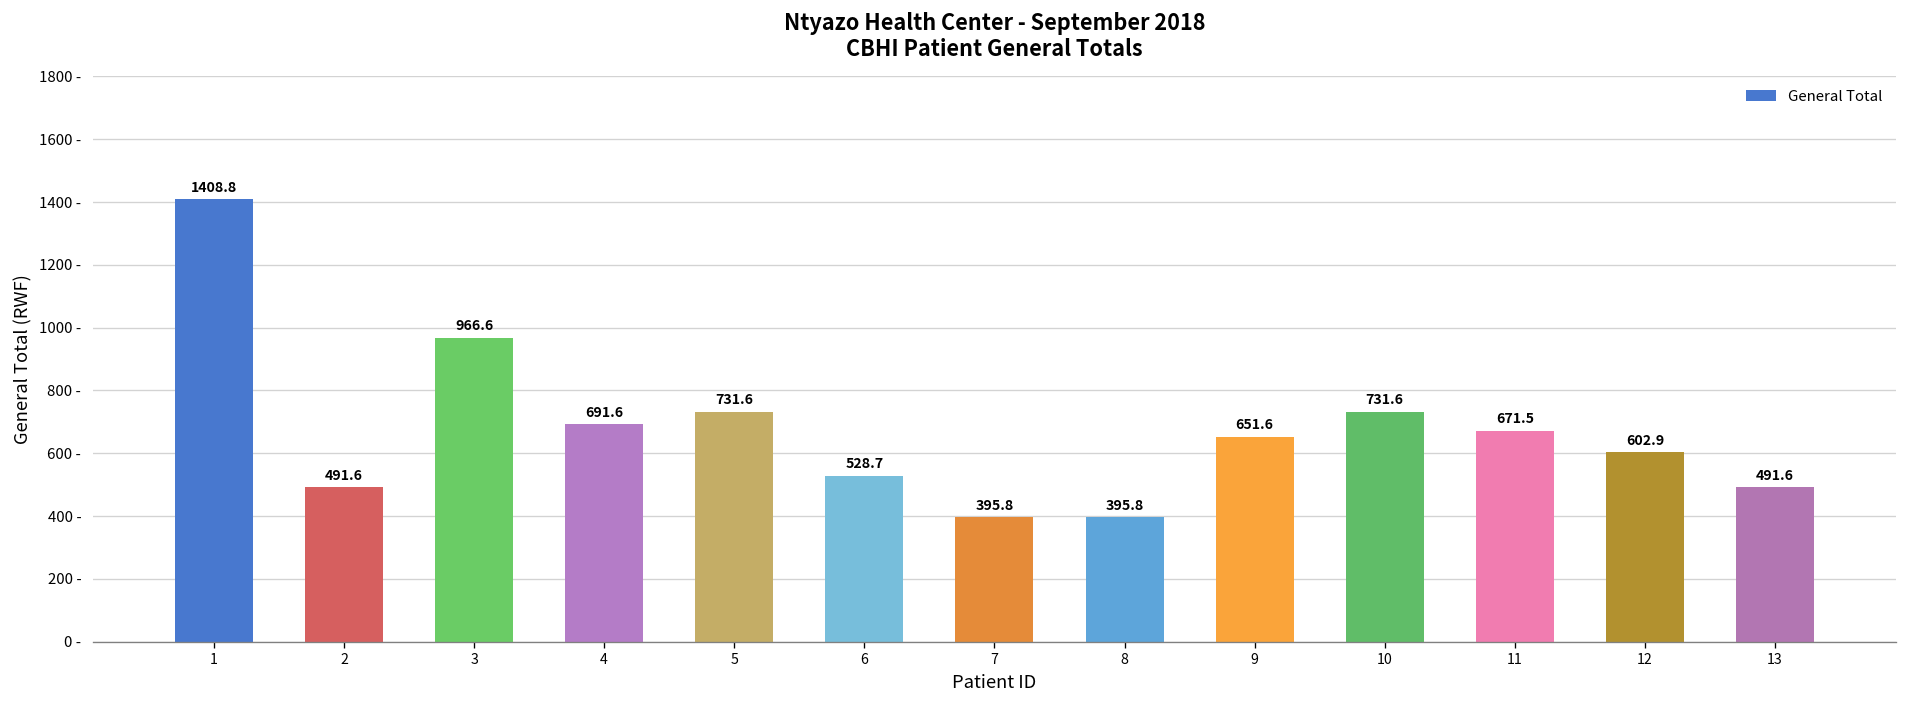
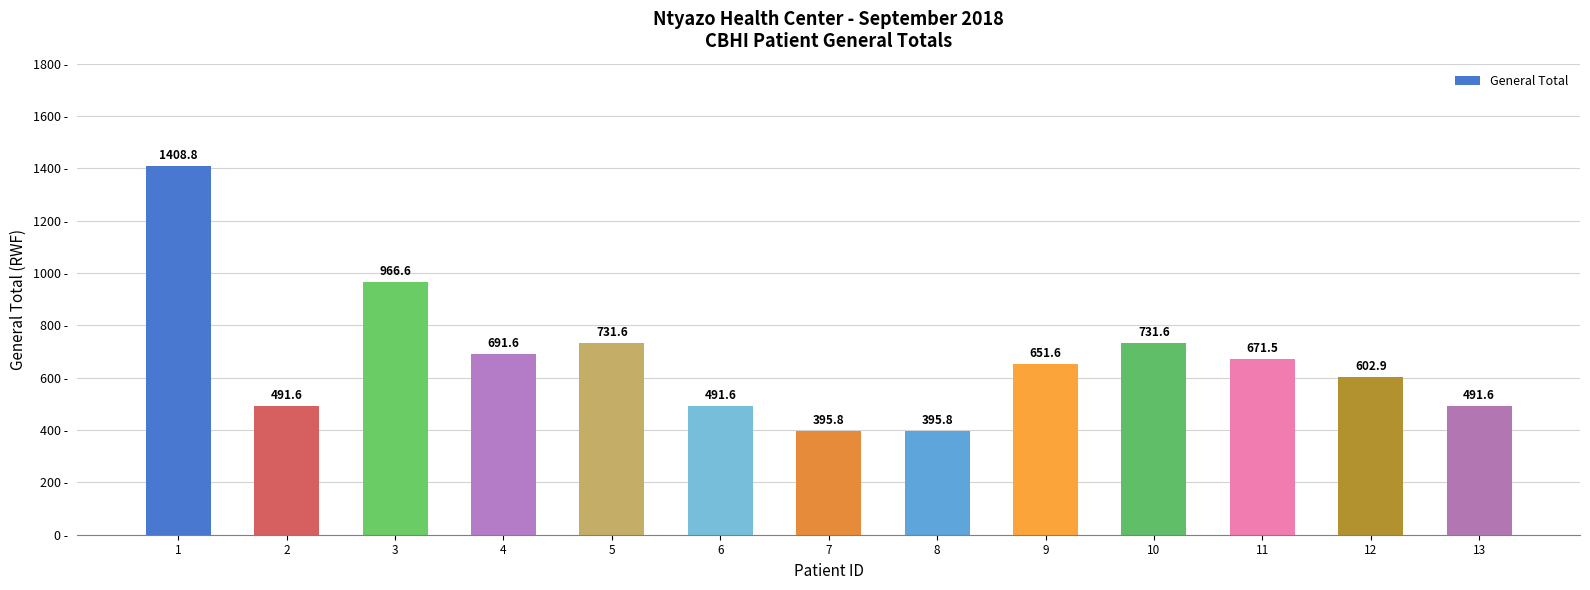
  {
    "1": 1408.8,
    "2": 491.6,
    "3": 966.6,
    "4": 691.6,
    "5": 731.6,
-   "6": 528.7,
+   "6": 491.6,
    "7": 395.8,
    "8": 395.8,
    "9": 651.6,
    "10": 731.6,
    "11": 671.5,
    "12": 602.9,
    "13": 491.6
  }
